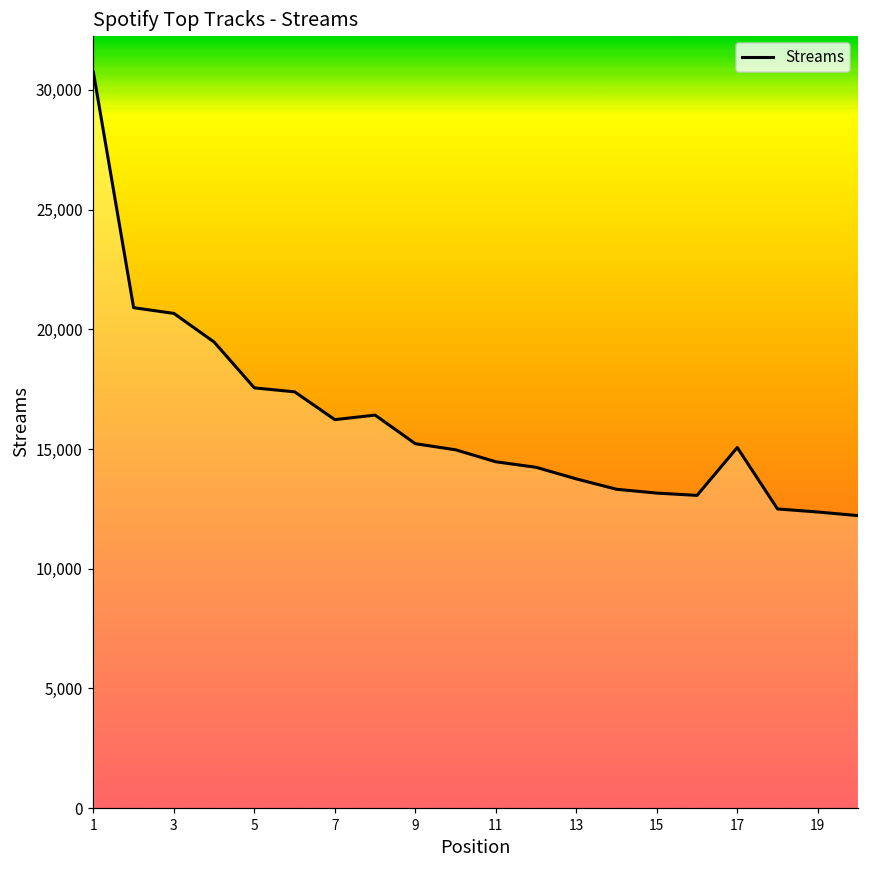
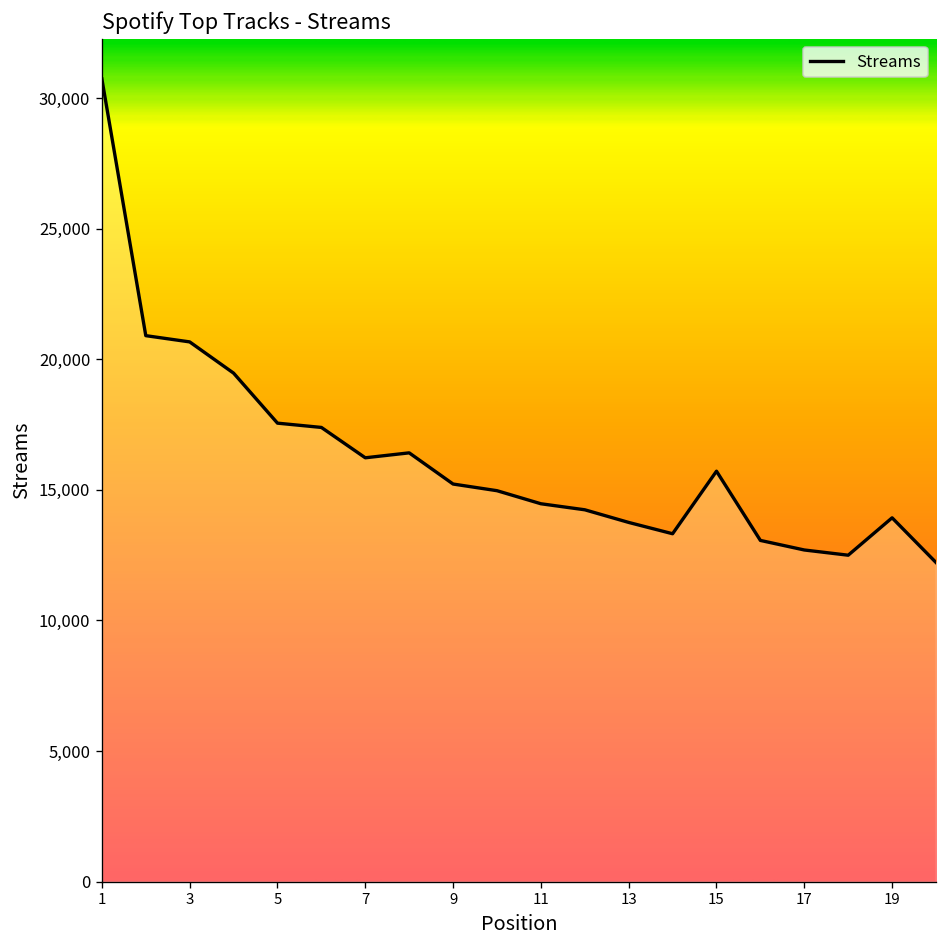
  {
    "1": "30,700",
    "3": "20,700",
    "5": "17,600",
    "7": "16,200",
    "9": "15,200",
    "11": "14,500",
    "13": "13,800",
-   "15": "13,200",
-   "17": "15,100",
-   "19": "12,400"
+   "15": "15,700",
+   "17": "12,700",
+   "19": "13,900"
  }
